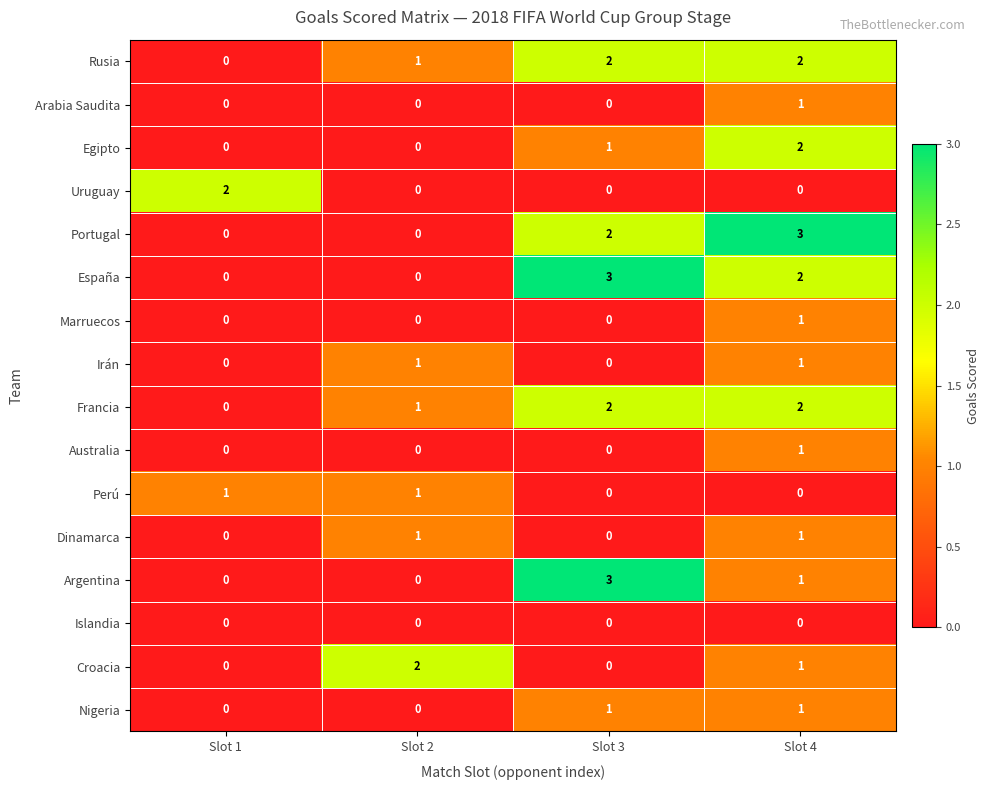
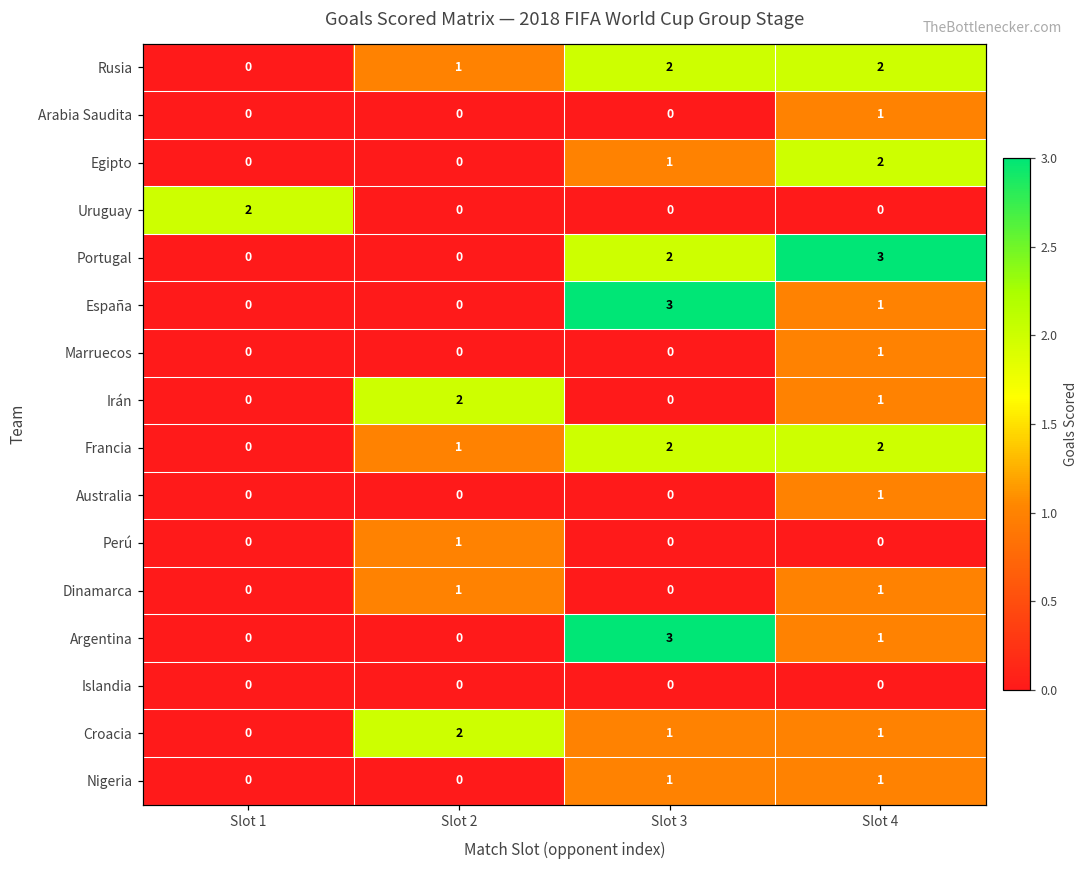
  {
    "Rusia": {
      "Slot 1": 0,
      "Slot 2": 1,
      "Slot 3": 2,
      "Slot 4": 2
    },
    "Arabia Saudita": {
      "Slot 1": 0,
      "Slot 2": 0,
      "Slot 3": 0,
      "Slot 4": 1
    },
    "Egipto": {
      "Slot 1": 0,
      "Slot 2": 0,
      "Slot 3": 1,
      "Slot 4": 2
    },
    "Uruguay": {
      "Slot 1": 2,
      "Slot 2": 0,
      "Slot 3": 0,
      "Slot 4": 0
    },
    "Portugal": {
      "Slot 1": 0,
      "Slot 2": 0,
      "Slot 3": 2,
      "Slot 4": 3
    },
    "España": {
      "Slot 1": 0,
      "Slot 2": 0,
      "Slot 3": 3,
-     "Slot 4": 2
+     "Slot 4": 1
    },
    "Marruecos": {
      "Slot 1": 0,
      "Slot 2": 0,
      "Slot 3": 0,
      "Slot 4": 1
    },
    "Irán": {
      "Slot 1": 0,
-     "Slot 2": 1,
+     "Slot 2": 2,
      "Slot 3": 0,
      "Slot 4": 1
    },
    "Francia": {
      "Slot 1": 0,
      "Slot 2": 1,
      "Slot 3": 2,
      "Slot 4": 2
    },
    "Australia": {
      "Slot 1": 0,
      "Slot 2": 0,
      "Slot 3": 0,
      "Slot 4": 1
    },
    "Perú": {
-     "Slot 1": 1,
+     "Slot 1": 0,
      "Slot 2": 1,
      "Slot 3": 0,
      "Slot 4": 0
    },
    "Dinamarca": {
      "Slot 1": 0,
      "Slot 2": 1,
      "Slot 3": 0,
      "Slot 4": 1
    },
    "Argentina": {
      "Slot 1": 0,
      "Slot 2": 0,
      "Slot 3": 3,
      "Slot 4": 1
    },
    "Islandia": {
      "Slot 1": 0,
      "Slot 2": 0,
      "Slot 3": 0,
      "Slot 4": 0
    },
    "Croacia": {
      "Slot 1": 0,
      "Slot 2": 2,
-     "Slot 3": 0,
+     "Slot 3": 1,
      "Slot 4": 1
    },
    "Nigeria": {
      "Slot 1": 0,
      "Slot 2": 0,
      "Slot 3": 1,
      "Slot 4": 1
    }
  }
